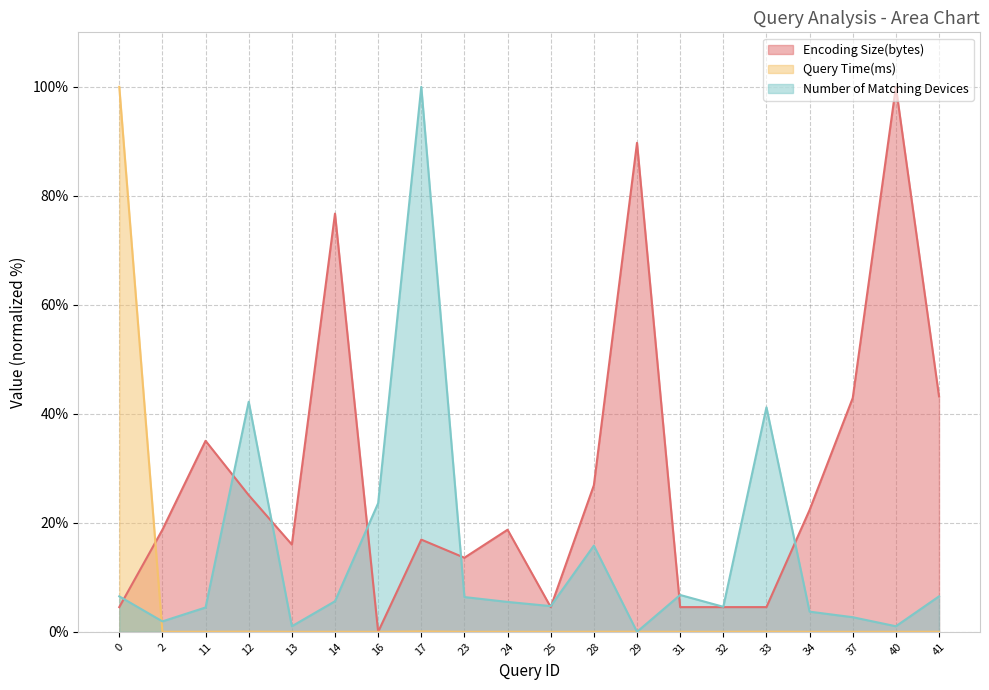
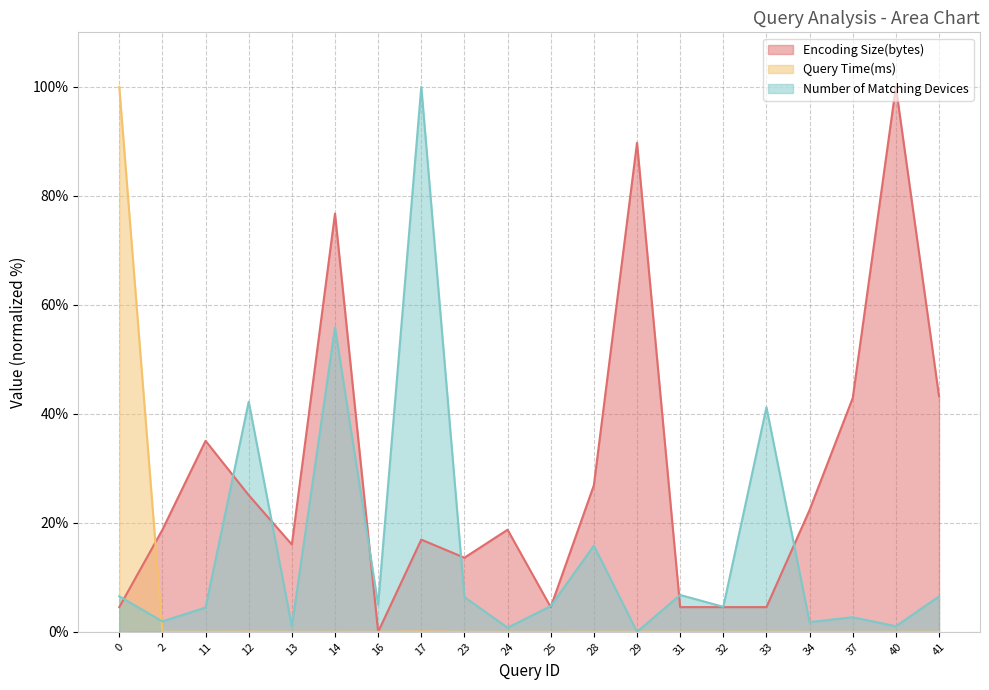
  {
    "Encoding Size(bytes)": {
      "0": "5%",
      "2": "19%",
      "11": "35%",
      "12": "25%",
      "13": "16%",
      "14": "77%",
      "17": "17%",
      "23": "14%",
      "24": "19%",
      "28": "27%",
      "29": "90%",
      "31": "5%",
      "33": "5%",
      "34": "22%",
      "37": "43%",
      "41": "43%"
    },
    "Query Time(ms)": {
      "0": "100%",
      "2": "0%",
      "11": "0%",
      "12": "0%",
      "13": "0%",
      "14": "0%",
      "17": "0%",
      "23": "0%",
      "24": "0%",
      "25": "0%",
      "28": "0%",
      "31": "0%",
      "32": "0%",
      "33": "0%",
      "34": "0%",
      "37": "0%",
      "40": "0%",
      "41": "0%"
    },
    "Number of Matching Devices": {
      "0": "7%",
      "2": "2%",
      "11": "4%",
      "12": "42%",
      "13": "1%",
-     "14": "6%",
-     "16": "24%",
+     "14": "56%",
+     "16": "5%",
      "17": "100%",
      "23": "6%",
-     "24": "5%",
+     "24": "1%",
      "28": "16%",
      "31": "7%",
      "33": "41%",
-     "34": "4%",
+     "34": "2%",
      "37": "3%",
      "40": "1%",
      "41": "7%"
    }
  }
